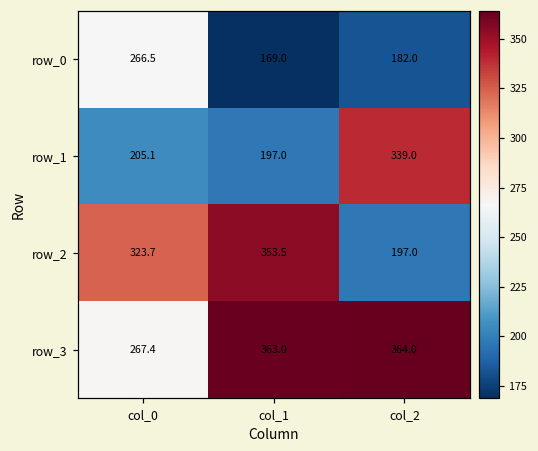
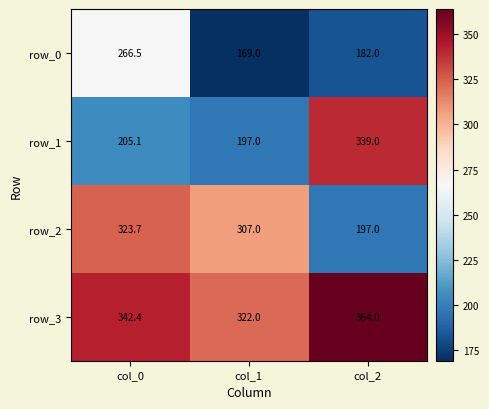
  {
    "row_0": {
      "col_0": 266.5,
      "col_1": 169.0,
      "col_2": 182.0
    },
    "row_1": {
      "col_0": 205.1,
      "col_1": 197.0,
      "col_2": 339.0
    },
    "row_2": {
      "col_0": 323.7,
-     "col_1": 353.5,
+     "col_1": 307.0,
      "col_2": 197.0
    },
    "row_3": {
-     "col_0": 267.4,
-     "col_1": 363.0,
+     "col_0": 342.4,
+     "col_1": 322.0,
      "col_2": 364.0
    }
  }
